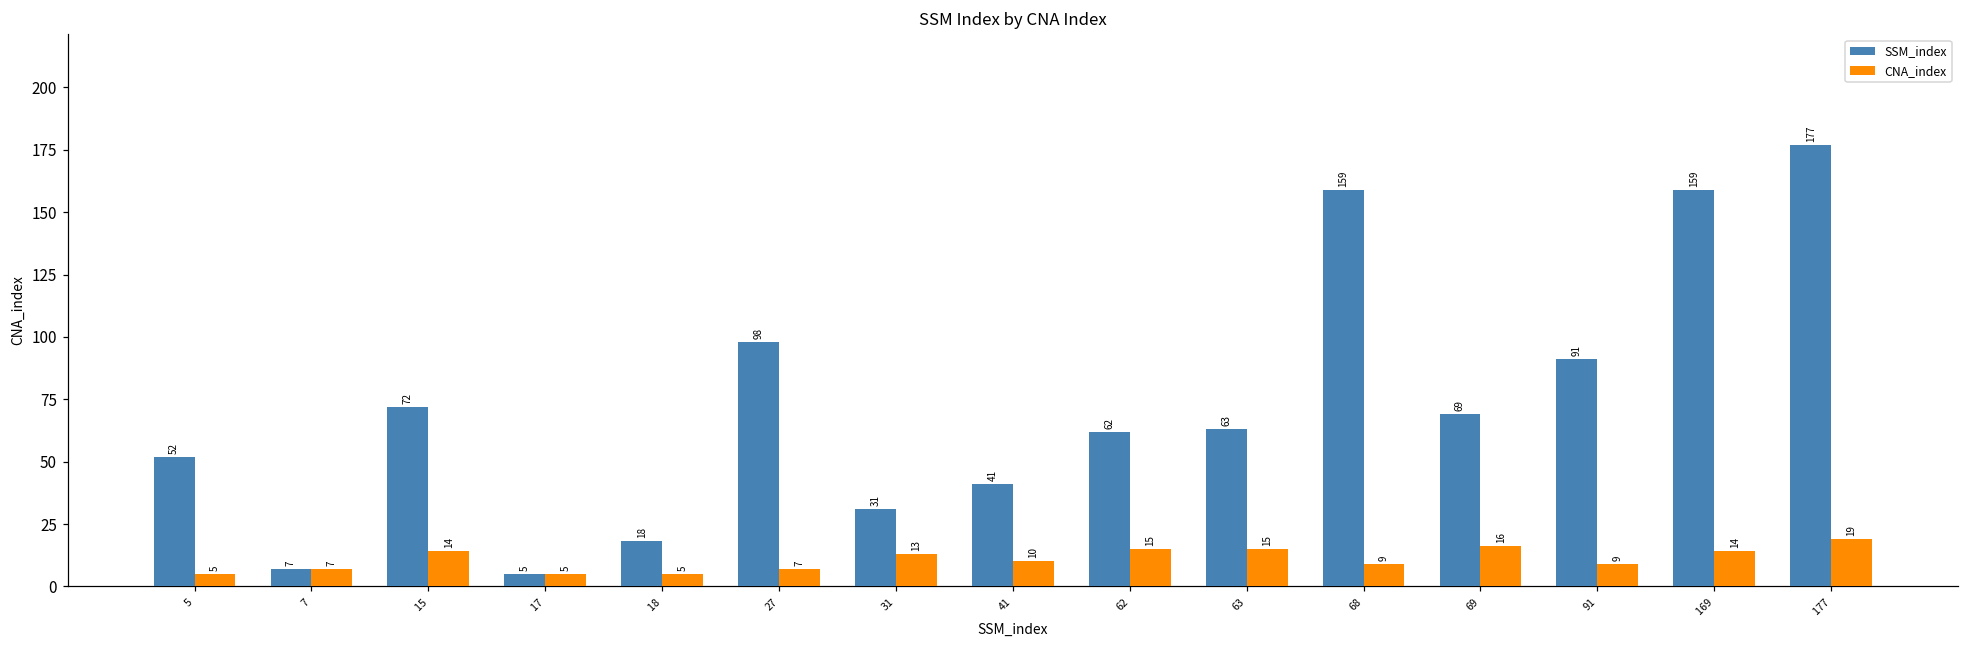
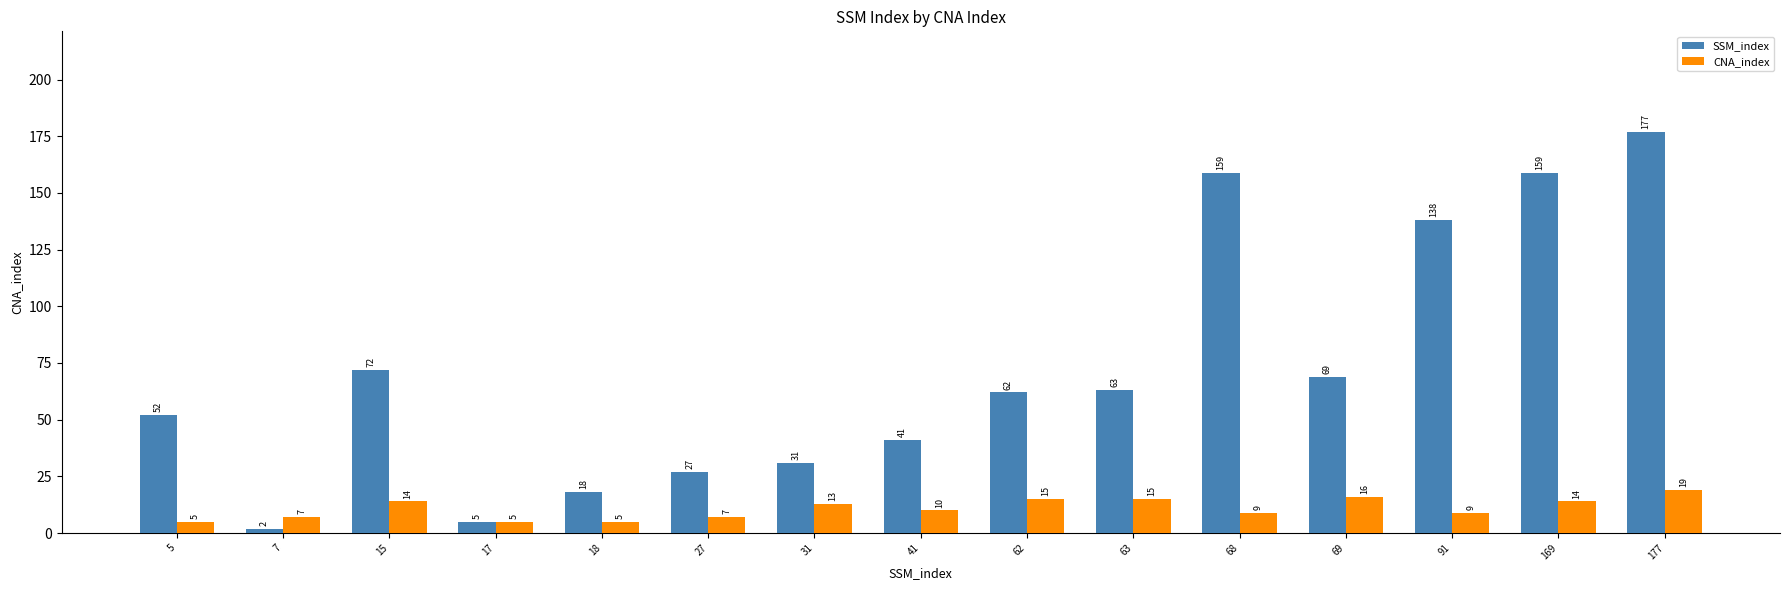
  {
    "SSM_index": {
      "5": 52,
-     "7": 7,
+     "7": 2,
      "15": 72,
      "17": 5,
      "18": 18,
-     "27": 98,
+     "27": 27,
      "31": 31,
      "41": 41,
      "62": 62,
      "63": 63,
      "68": 159,
      "69": 69,
-     "91": 91,
+     "91": 138,
      "169": 159,
      "177": 177
    },
    "CNA_index": {
      "5": 5,
      "7": 7,
      "15": 14,
      "17": 5,
      "18": 5,
      "27": 7,
      "31": 13,
      "41": 10,
      "62": 15,
      "63": 15,
      "68": 9,
      "69": 16,
      "91": 9,
      "169": 14,
      "177": 19
    }
  }
